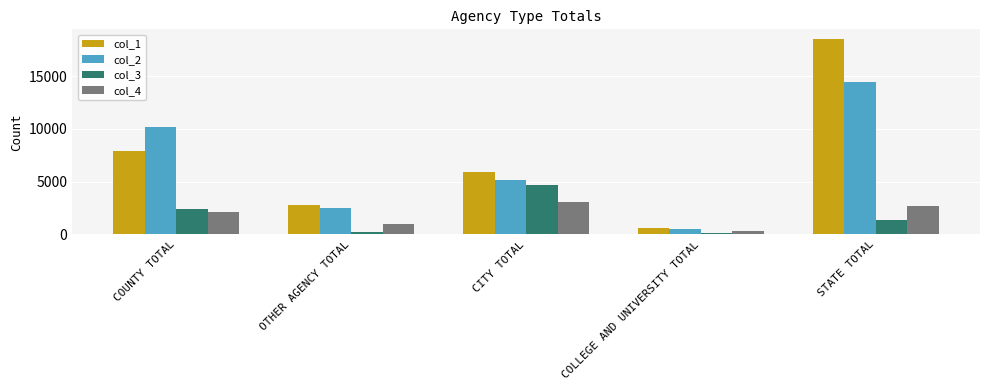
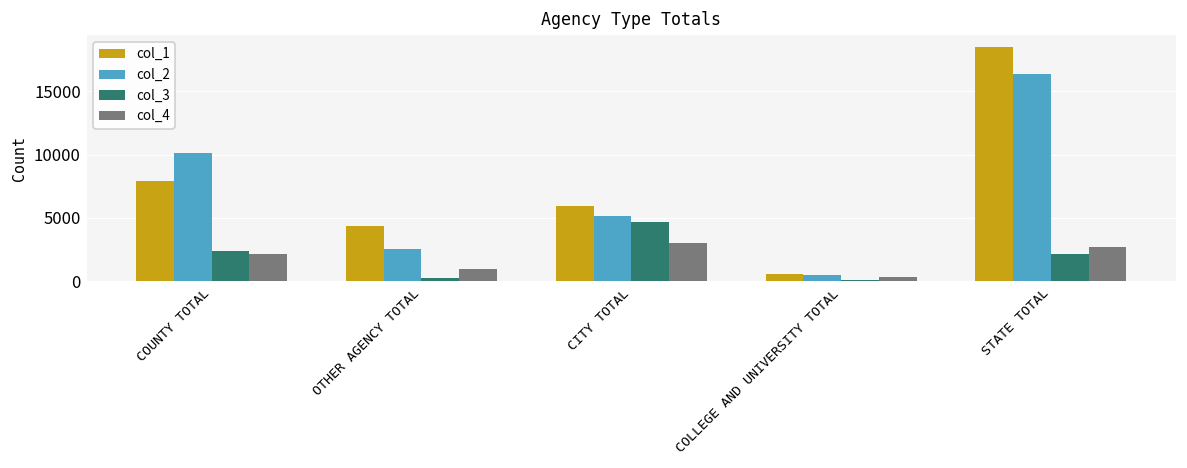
  {
    "col_1": {
      "COUNTY TOTAL": 7900,
-     "OTHER AGENCY TOTAL": 2700,
+     "OTHER AGENCY TOTAL": 4400,
      "CITY TOTAL": 5900,
      "COLLEGE AND UNIVERSITY TOTAL": 600,
      "STATE TOTAL": 18500
    },
    "col_2": {
      "COUNTY TOTAL": 10100,
      "OTHER AGENCY TOTAL": 2500,
      "CITY TOTAL": 5200,
      "COLLEGE AND UNIVERSITY TOTAL": 500,
-     "STATE TOTAL": 14400
+     "STATE TOTAL": 16300
    },
    "col_3": {
      "COUNTY TOTAL": 2400,
      "CITY TOTAL": 4700,
-     "STATE TOTAL": 1300
+     "STATE TOTAL": 2200
    },
    "col_4": {
      "COUNTY TOTAL": 2200,
      "OTHER AGENCY TOTAL": 1000,
      "CITY TOTAL": 3000,
      "COLLEGE AND UNIVERSITY TOTAL": 400,
      "STATE TOTAL": 2700
    }
  }
